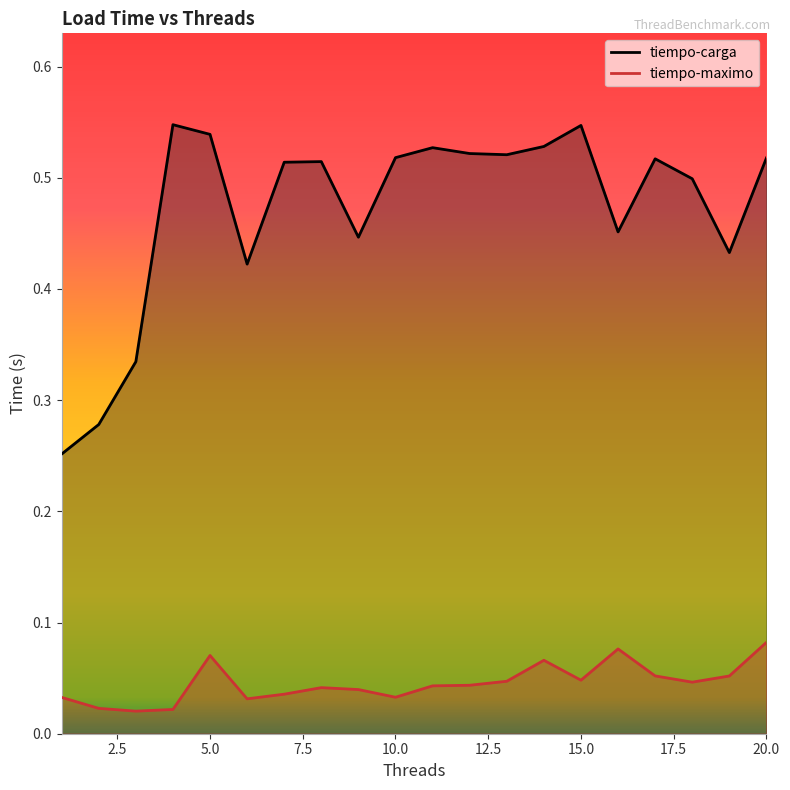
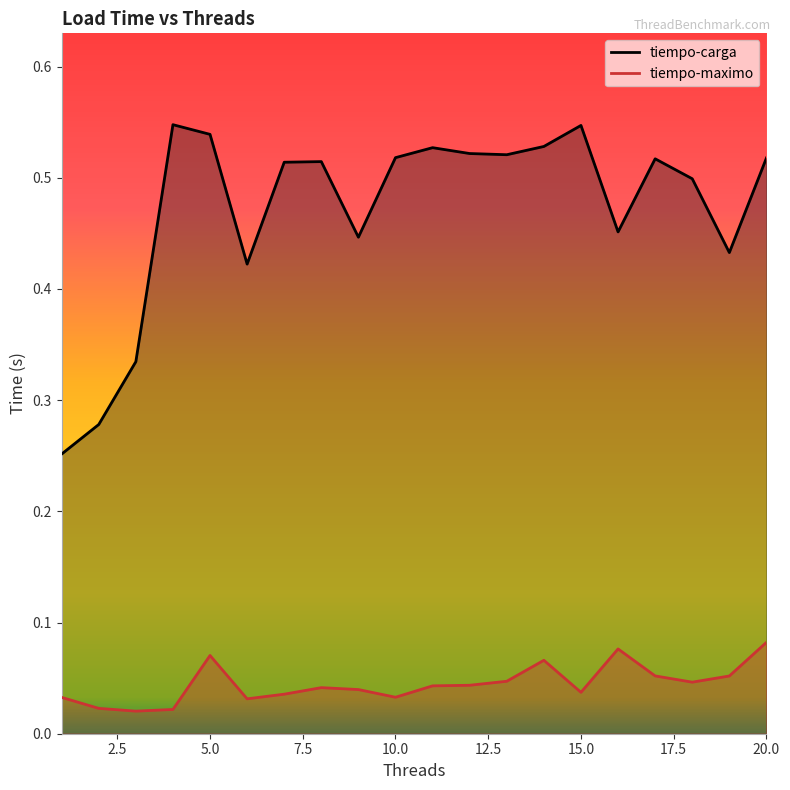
  {
    "tiempo-maximo": {
      "5.0": 0.070,
      "10.0": 0.033,
-     "15.0": 0.048,
+     "15.0": 0.037,
      "20.0": 0.082
    }
  }
